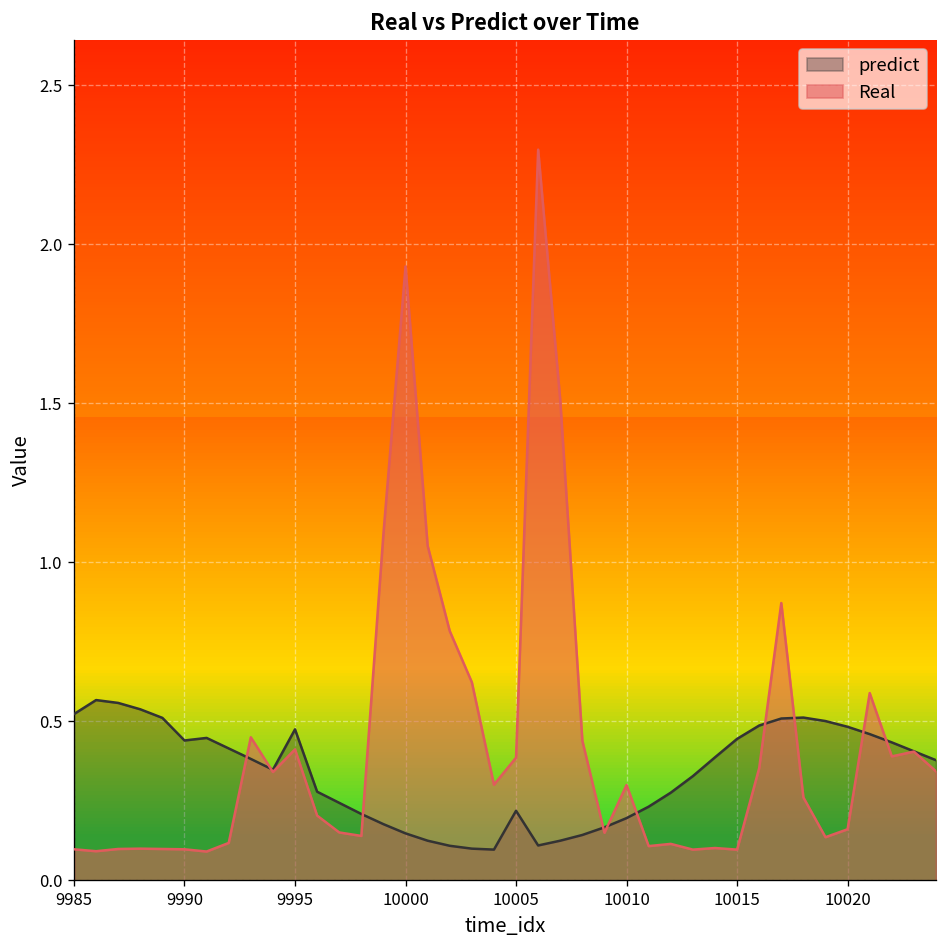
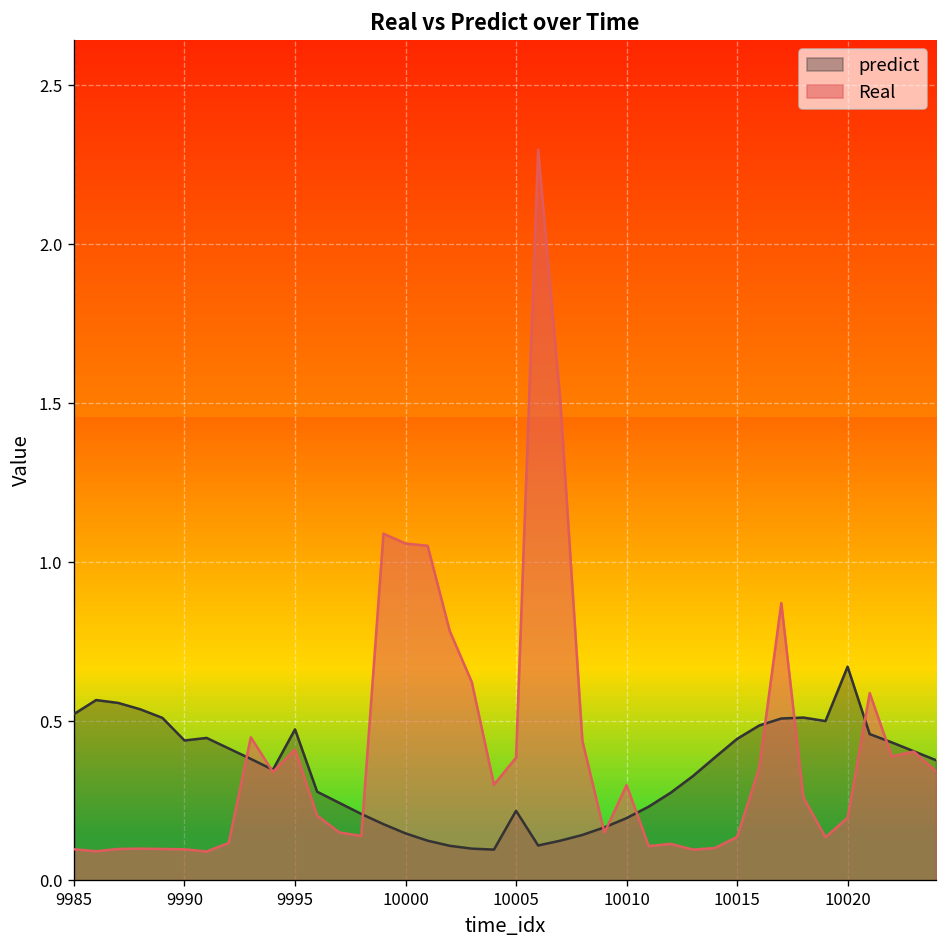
  {
    "predict": {
      "9985": 0.52,
      "9990": 0.44,
      "9995": 0.48,
      "10000": 0.15,
      "10005": 0.22,
      "10010": 0.20,
      "10015": 0.45,
-     "10020": 0.48
+     "10020": 0.67
    },
    "Real": {
      "9985": 0.10,
      "9990": 0.10,
      "9995": 0.41,
-     "10000": 1.93,
+     "10000": 1.06,
      "10005": 0.39,
      "10010": 0.30,
-     "10015": 0.10,
-     "10020": 0.16
+     "10015": 0.14,
+     "10020": 0.20
    }
  }
